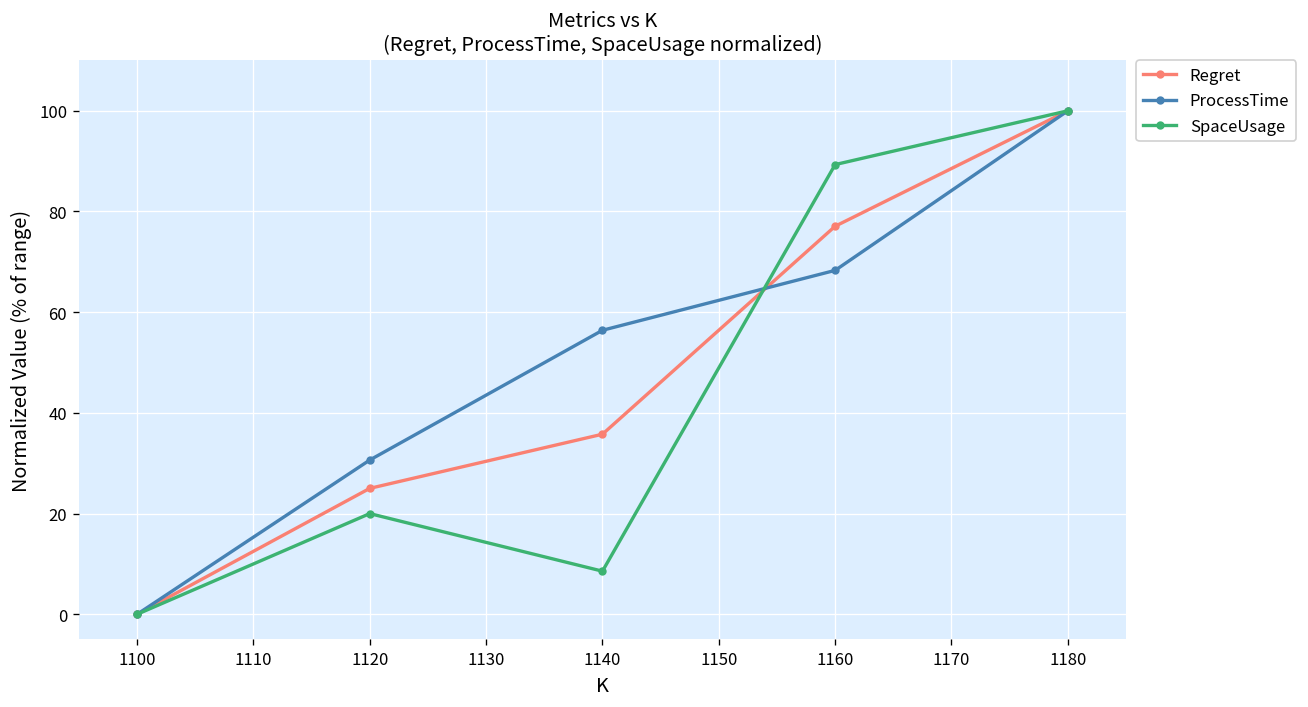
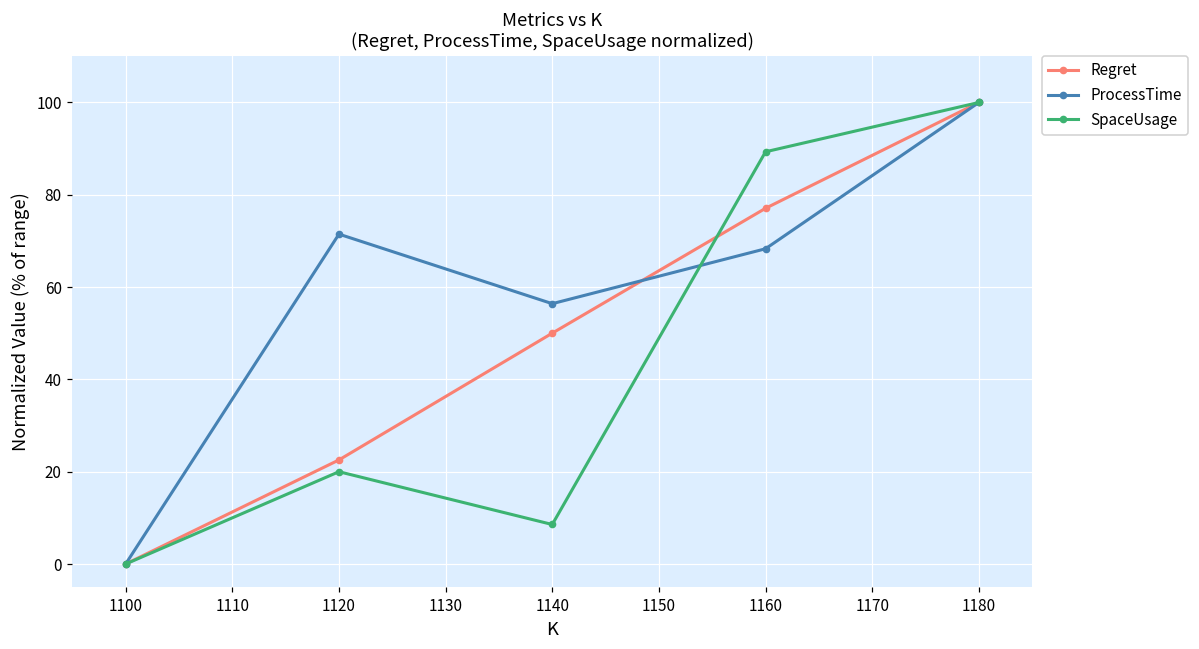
  {
    "Regret": {
-     "1120": 25,
-     "1140": 36,
+     "1120": 23,
+     "1140": 50,
      "1160": 77
    },
    "ProcessTime": {
-     "1120": 31,
+     "1120": 71,
      "1140": 56,
      "1160": 68
    },
    "SpaceUsage": {
      "1120": 20,
      "1140": 9,
      "1160": 89
    }
  }
